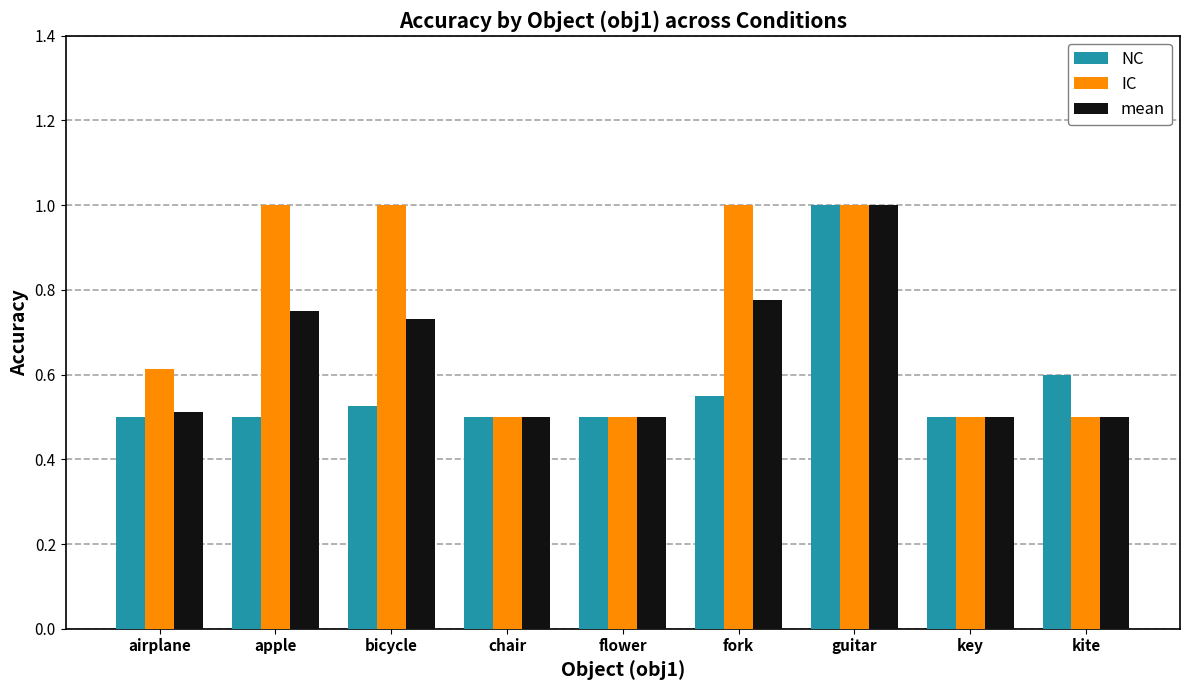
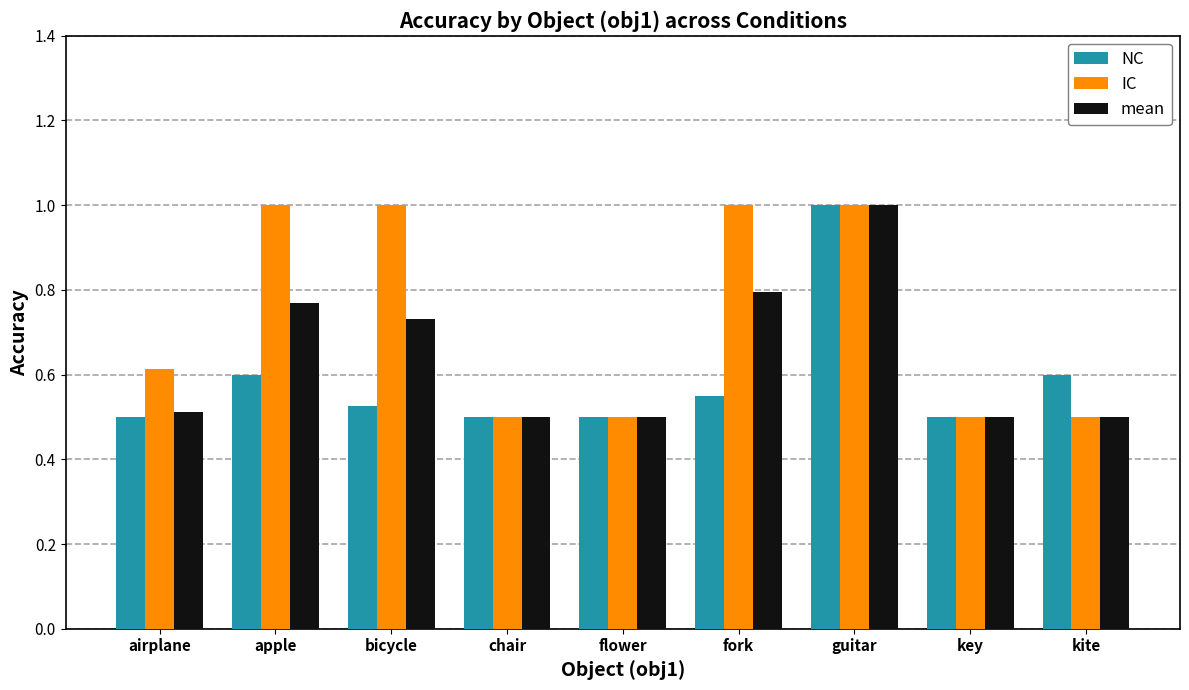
  {
    "NC": {
      "airplane": 0.5,
-     "apple": 0.5,
+     "apple": 0.6,
      "bicycle": 0.53,
      "chair": 0.5,
      "flower": 0.5,
      "fork": 0.55,
      "guitar": 1.0,
      "key": 0.5,
      "kite": 0.6
    },
    "IC": {
      "airplane": 0.61,
      "apple": 1.00,
      "bicycle": 1.00,
      "chair": 0.50,
      "flower": 0.50,
      "fork": 1.00,
      "guitar": 1.00,
      "key": 0.50,
      "kite": 0.50
    },
    "mean": {
      "airplane": 0.51,
-     "apple": 0.75,
+     "apple": 0.77,
      "bicycle": 0.73,
      "chair": 0.50,
      "flower": 0.50,
-     "fork": 0.78,
+     "fork": 0.79,
      "guitar": 1.00,
      "key": 0.50,
      "kite": 0.50
    }
  }
